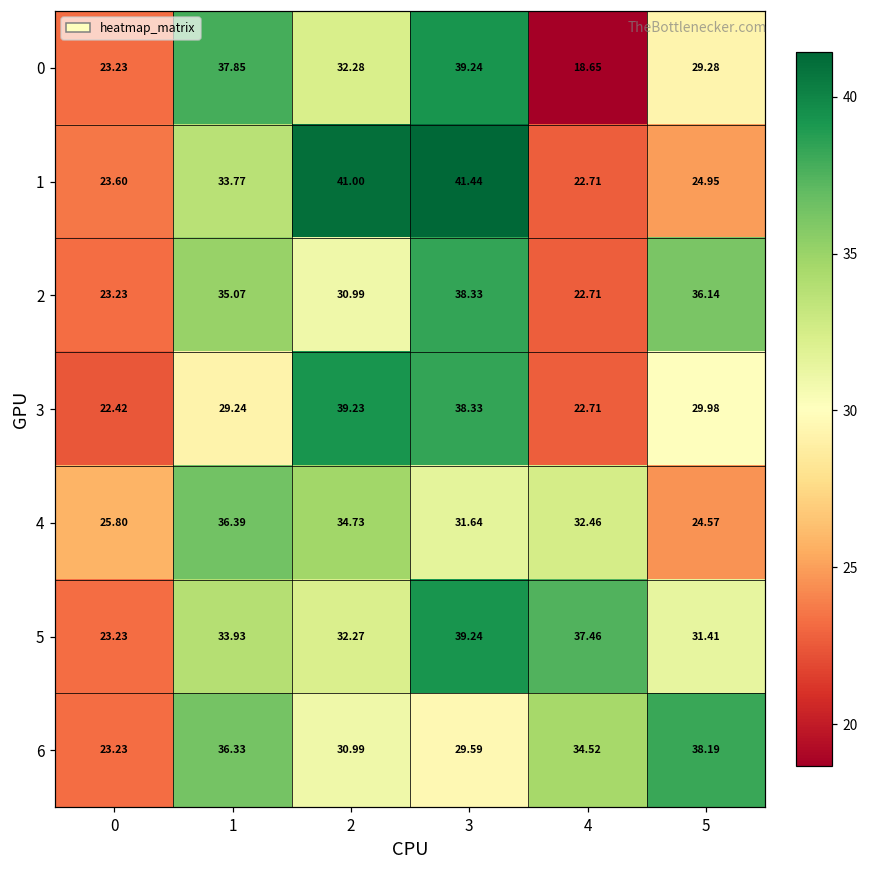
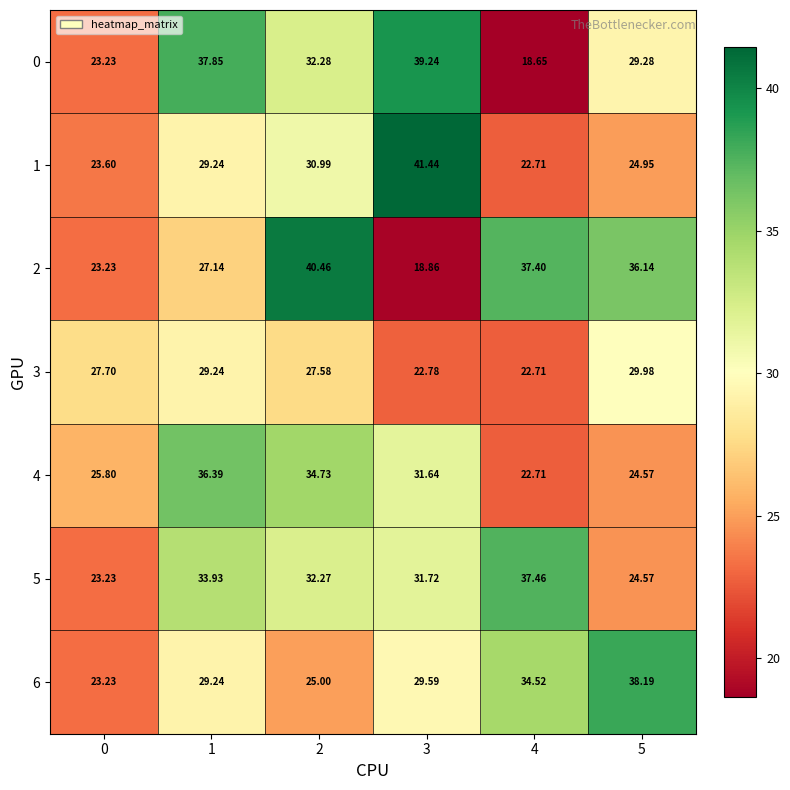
  {
    "0": {
      "0": 23.23,
      "1": 37.85,
      "2": 32.28,
      "3": 39.24,
      "4": 18.65,
      "5": 29.28
    },
    "1": {
      "0": 23.60,
-     "1": 33.77,
-     "2": 41.00,
+     "1": 29.24,
+     "2": 30.99,
      "3": 41.44,
      "4": 22.71,
      "5": 24.95
    },
    "2": {
      "0": 23.23,
-     "1": 35.07,
-     "2": 30.99,
-     "3": 38.33,
-     "4": 22.71,
+     "1": 27.14,
+     "2": 40.46,
+     "3": 18.86,
+     "4": 37.40,
      "5": 36.14
    },
    "3": {
-     "0": 22.42,
+     "0": 27.70,
      "1": 29.24,
-     "2": 39.23,
-     "3": 38.33,
+     "2": 27.58,
+     "3": 22.78,
      "4": 22.71,
      "5": 29.98
    },
    "4": {
      "0": 25.80,
      "1": 36.39,
      "2": 34.73,
      "3": 31.64,
-     "4": 32.46,
+     "4": 22.71,
      "5": 24.57
    },
    "5": {
      "0": 23.23,
      "1": 33.93,
      "2": 32.27,
-     "3": 39.24,
+     "3": 31.72,
      "4": 37.46,
-     "5": 31.41
+     "5": 24.57
    },
    "6": {
      "0": 23.23,
-     "1": 36.33,
-     "2": 30.99,
+     "1": 29.24,
+     "2": 25.00,
      "3": 29.59,
      "4": 34.52,
      "5": 38.19
    }
  }
